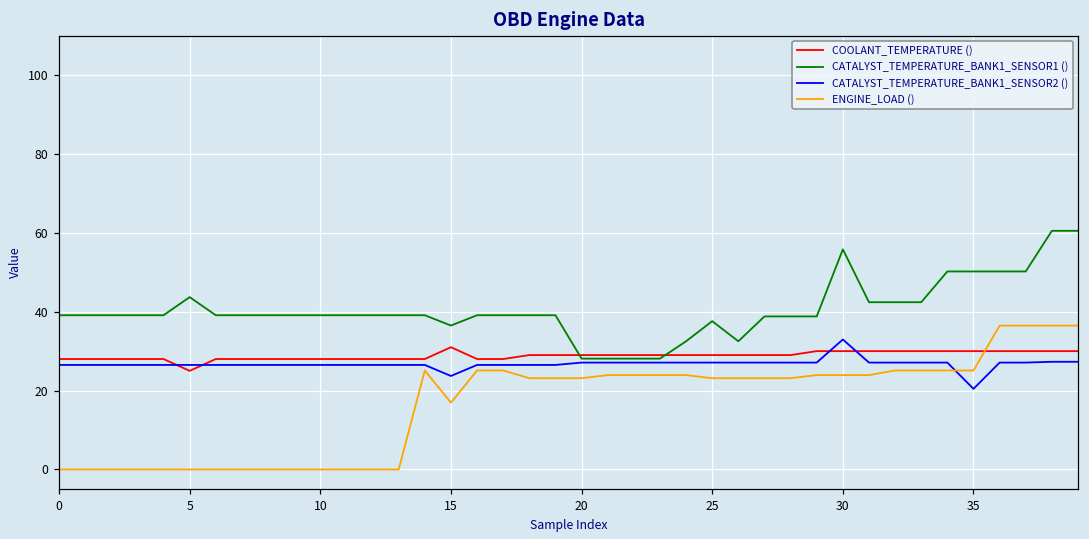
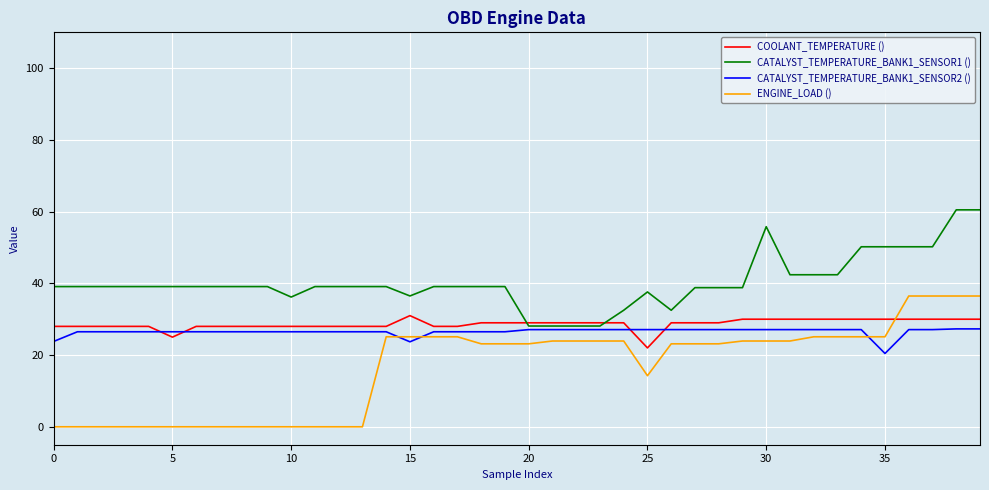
  {
    "COOLANT_TEMPERATURE ()": {
      "0": 28,
      "5": 25,
      "10": 28,
      "15": 31,
      "20": 29,
-     "25": 29,
+     "25": 22,
      "30": 30,
      "35": 30
    },
    "CATALYST_TEMPERATURE_BANK1_SENSOR1 ()": {
      "0": 39,
-     "5": 44,
-     "10": 39,
+     "5": 39,
+     "10": 36,
      "15": 36,
      "20": 28,
      "25": 38,
      "30": 56,
      "35": 50
    },
    "CATALYST_TEMPERATURE_BANK1_SENSOR2 ()": {
-     "0": 27,
+     "0": 24,
      "5": 27,
      "10": 27,
      "15": 24,
      "20": 27,
      "25": 27,
-     "30": 33,
+     "30": 27,
      "35": 20
    },
    "ENGINE_LOAD ()": {
      "0": 0,
      "5": 0,
      "10": 0,
-     "15": 17,
+     "15": 25,
      "20": 23,
-     "25": 23,
+     "25": 14,
      "30": 24,
      "35": 25
    }
  }
